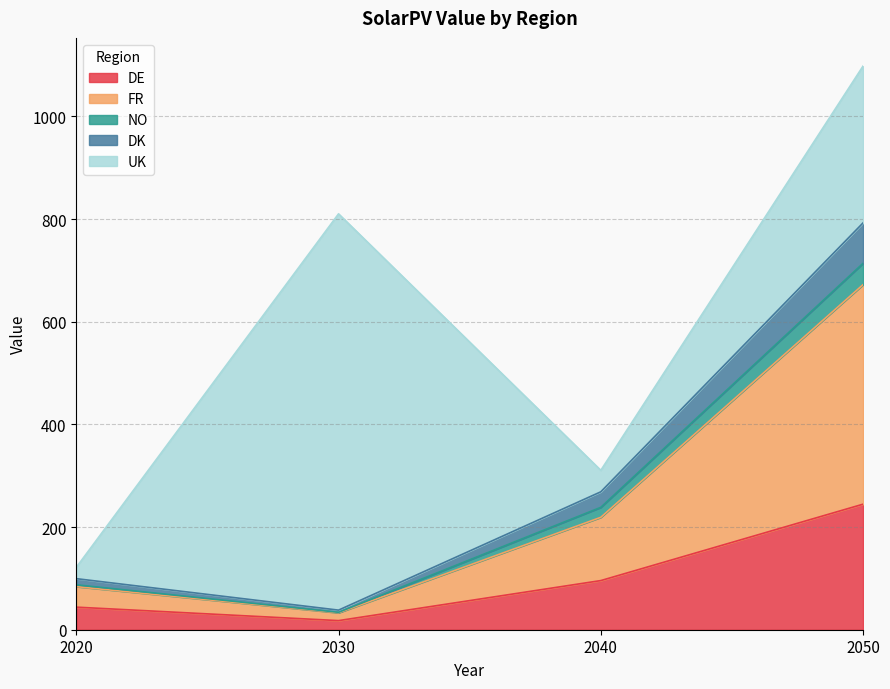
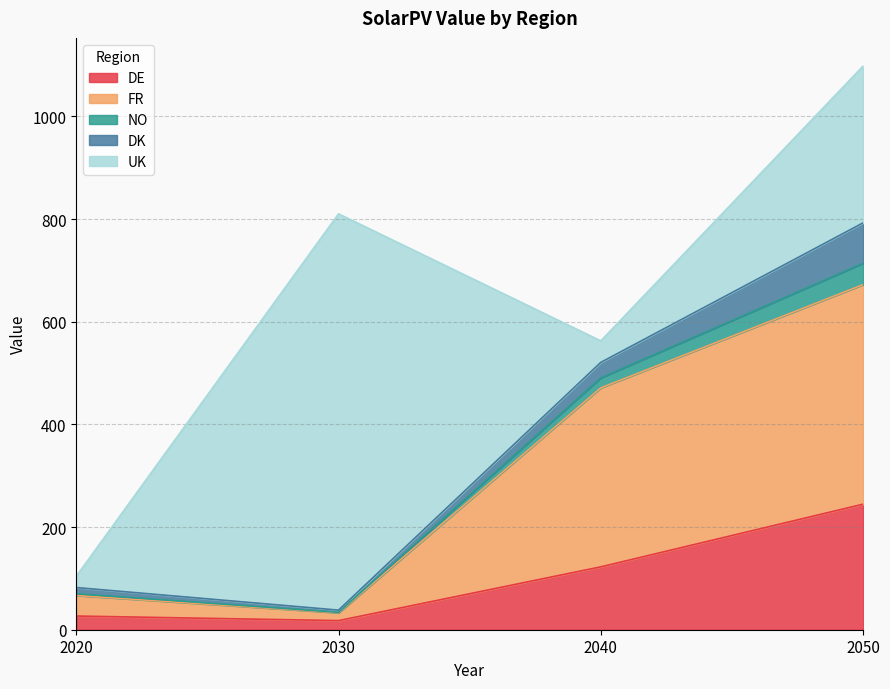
  {
    "DE": {
-     "2020": 40,
+     "2020": 30,
      "2030": 20,
-     "2040": 100,
+     "2040": 120,
      "2050": 240
    },
    "FR": {
-     "2040": 120,
+     "2040": 350,
      "2050": 430
    },
    "UK": {
      "2020": 20,
      "2030": 770,
      "2040": 40,
      "2050": 310
    }
  }
